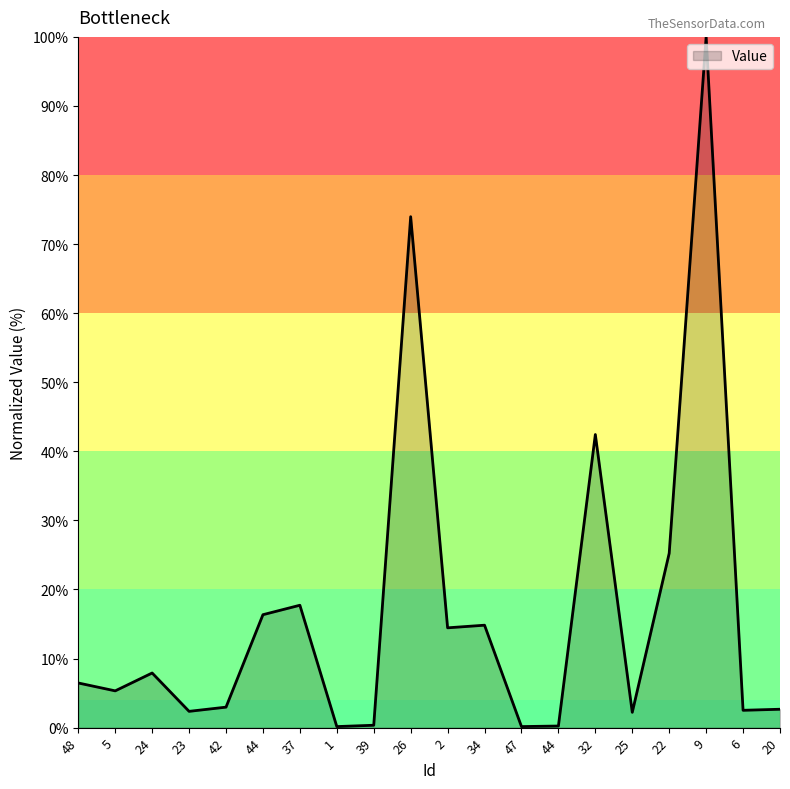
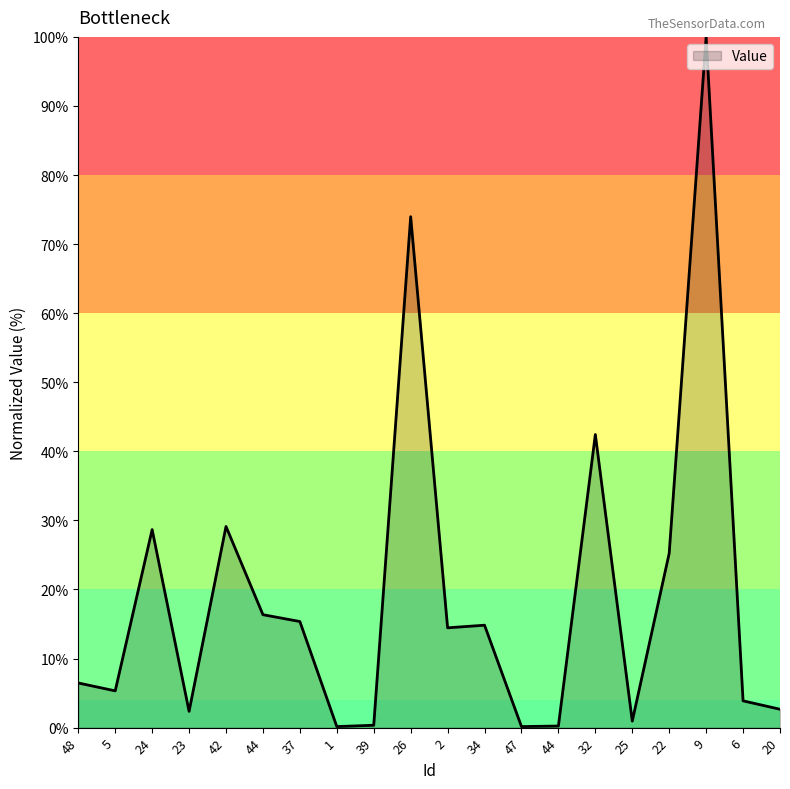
  {
    "48": "6%",
    "5": "5%",
-   "24": "8%",
+   "24": "29%",
    "23": "2%",
-   "42": "3%",
-   "37": "18%",
+   "42": "29%",
+   "37": "15%",
    "1": "0%",
    "39": "0%",
    "26": "74%",
    "2": "14%",
    "34": "15%",
    "47": "0%",
    "32": "42%",
-   "25": "2%",
+   "25": "1%",
    "22": "25%",
    "9": "100%",
-   "6": "3%",
+   "6": "4%",
    "20": "3%"
  }
